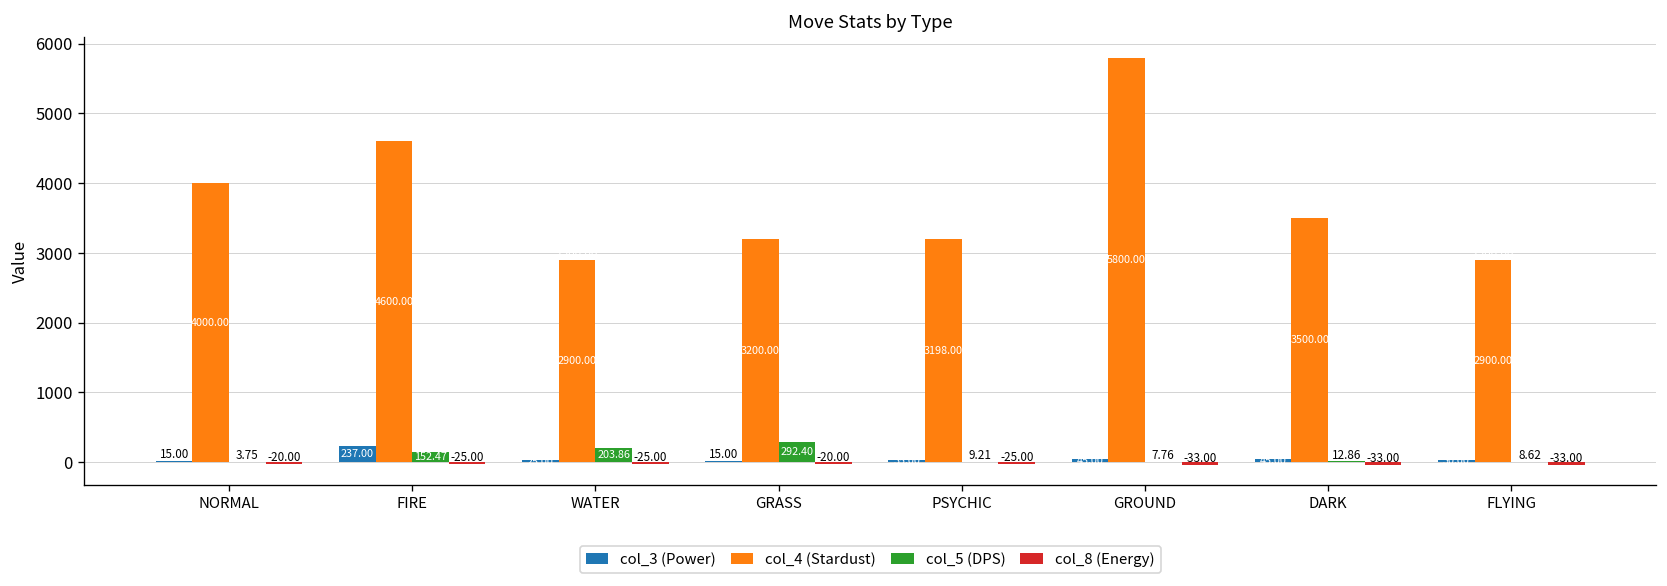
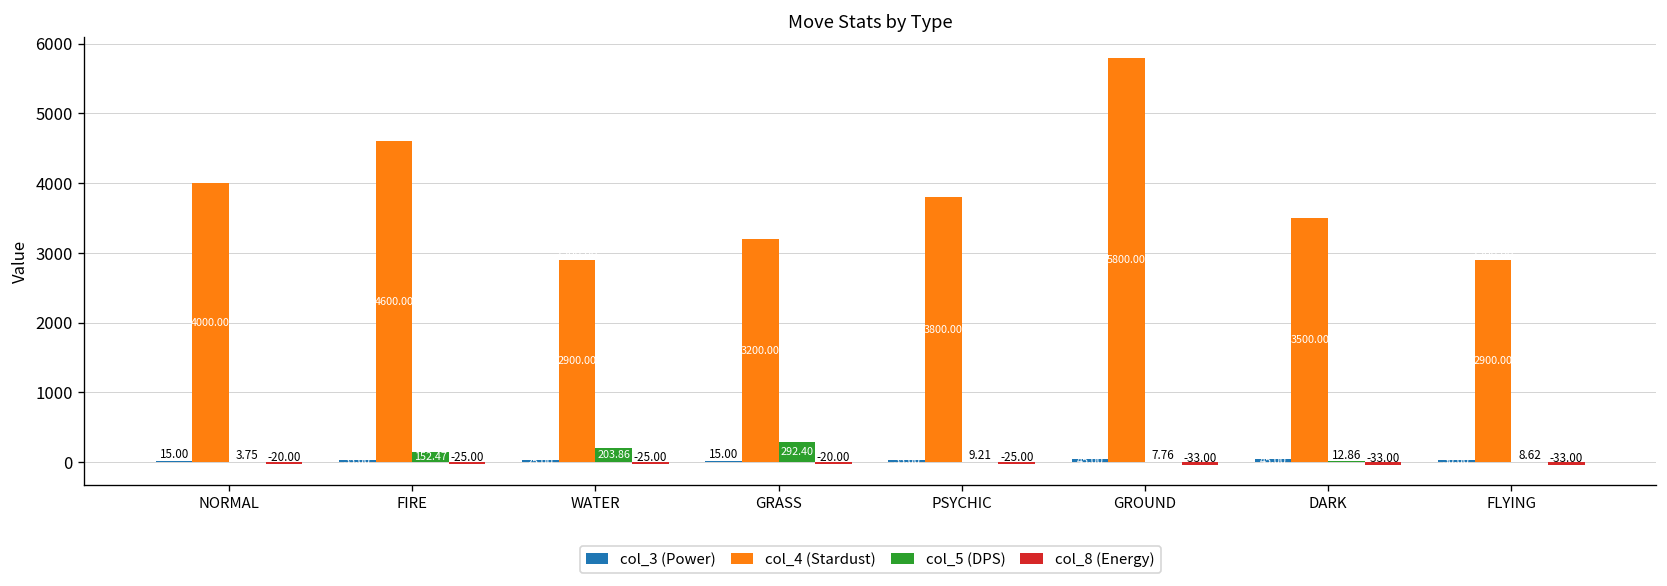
  {
    "col_3 (Power)": {
-     "FIRE": 200,
+     "FIRE": 0,
      "GROUND": 0,
      "DARK": 0
    },
    "col_4 (Stardust)": {
      "NORMAL": 4000.00,
      "FIRE": 4600.00,
      "WATER": 2900.00,
      "GRASS": 3200.00,
-     "PSYCHIC": 3198.00,
+     "PSYCHIC": 3800.00,
      "GROUND": 5800.00,
      "DARK": 3500.00,
      "FLYING": 2900.00
    },
    "col_5 (DPS)": {
      "NORMAL": 3.75,
      "FIRE": 152.47,
      "WATER": 203.86,
      "GRASS": 292.40,
      "PSYCHIC": 9.21,
      "GROUND": 7.76,
      "DARK": 12.86,
      "FLYING": 8.62
    },
    "col_8 (Energy)": {
      "NORMAL": -20.00,
      "FIRE": -25.00,
      "WATER": -25.00,
      "GRASS": -20.00,
      "PSYCHIC": -25.00,
      "GROUND": -33.00,
      "DARK": -33.00,
      "FLYING": -33.00
    }
  }
